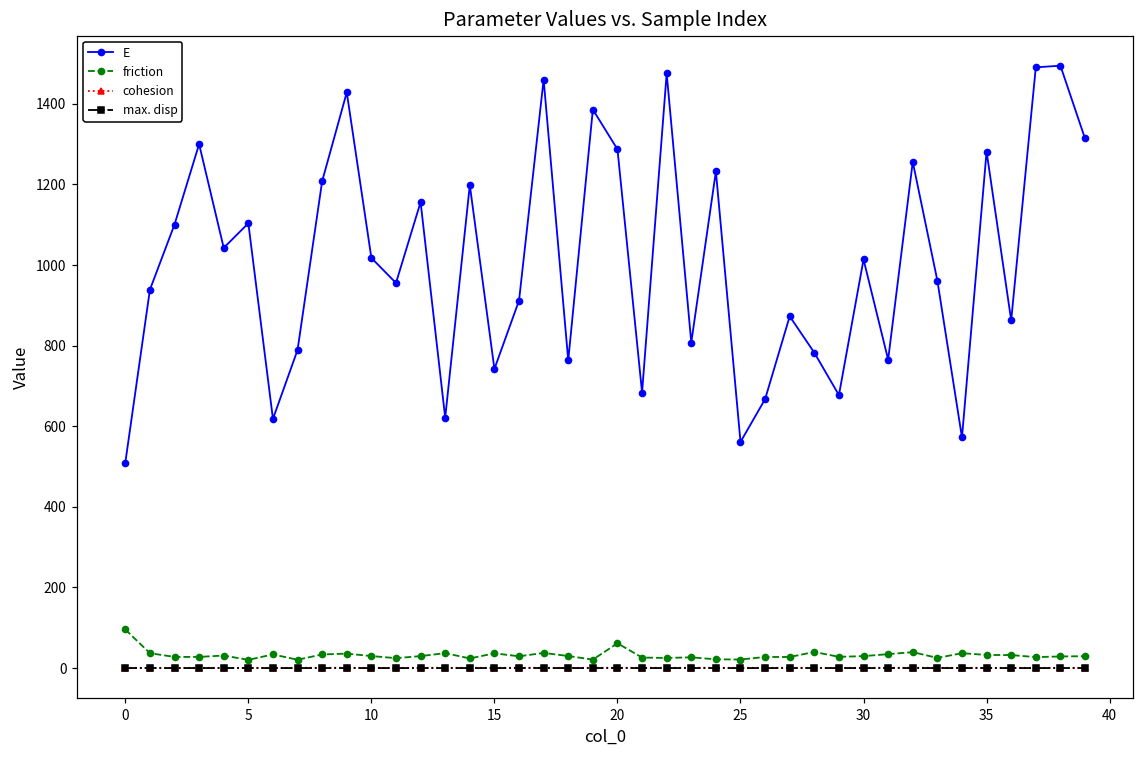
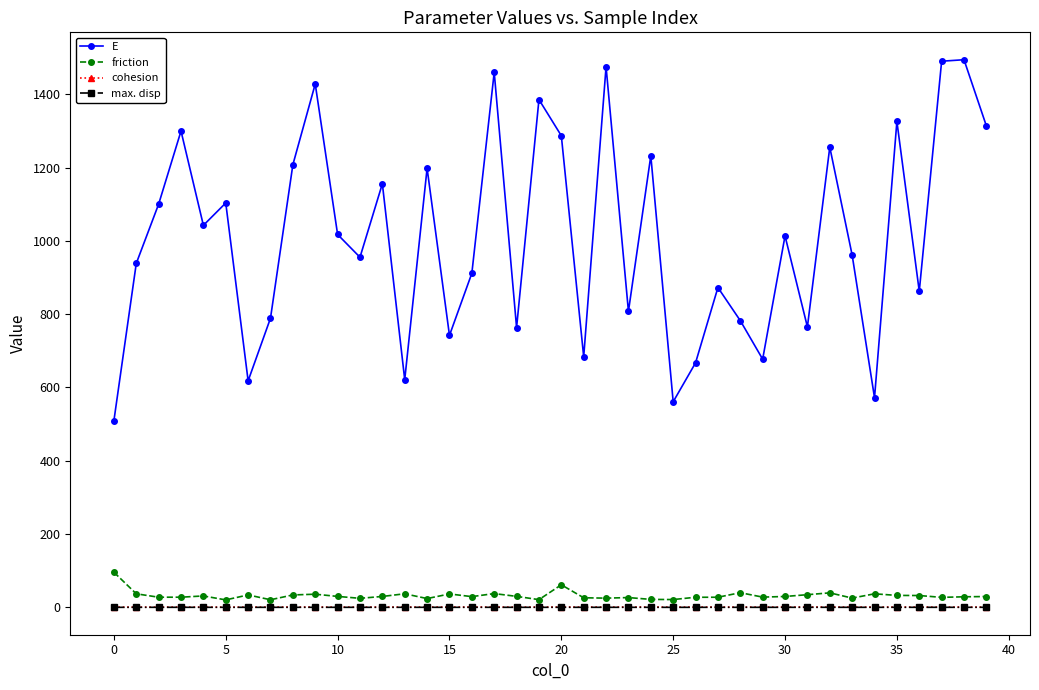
  {
    "E": {
      "0": 510,
      "5": 1100,
      "10": 1020,
      "15": 740,
      "20": 1290,
      "25": 560,
      "30": 1010,
-     "35": 1280
+     "35": 1330
    },
    "friction": {
      "0": 100,
      "5": 20,
      "10": 30,
      "15": 40,
      "20": 60,
      "25": 20,
      "30": 30,
      "35": 30
    },
    "max. disp": {
      "0": 0,
      "5": 0,
      "10": 0,
      "15": 0,
      "20": 0,
      "25": 0,
      "30": 0,
      "35": 0
    }
  }
